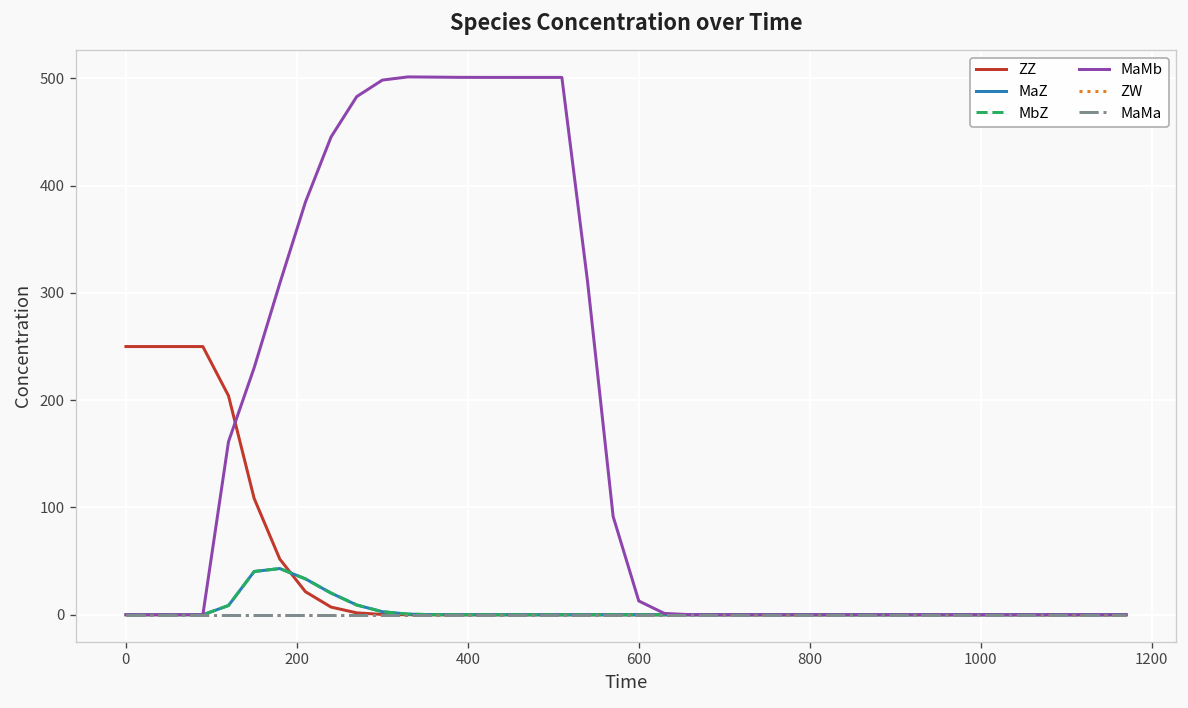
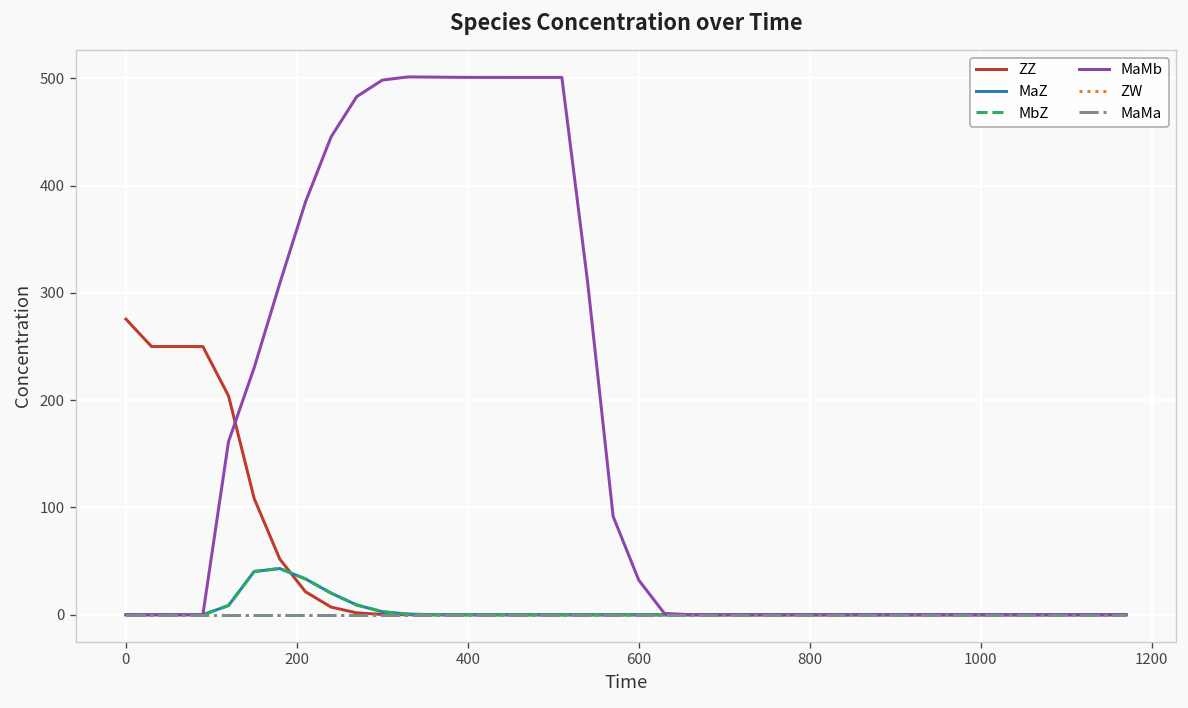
  {
    "ZZ": {
-     "0": 250
+     "0": 280
    },
    "MaMb": {
-     "600": 10
+     "600": 30
    }
  }
